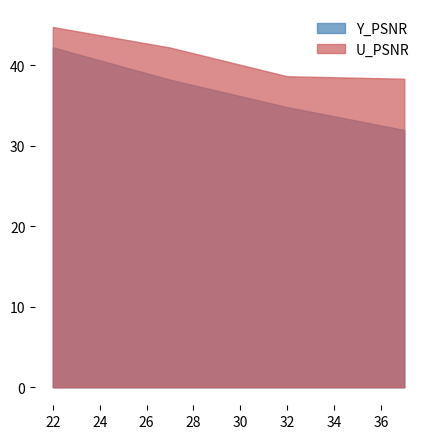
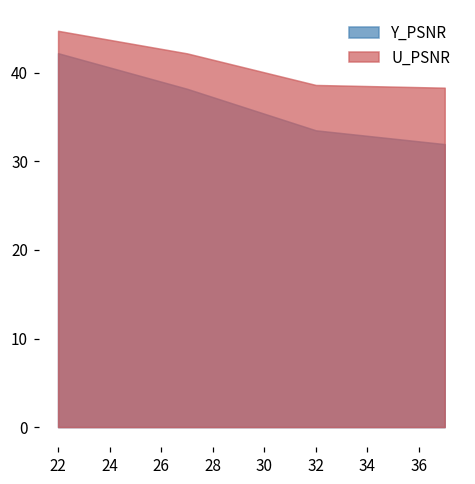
  {
    "Y_PSNR": {
      "22": 42,
-     "32": 35
+     "32": 34
    },
    "U_PSNR": {
      "22": 45,
      "32": 39
    }
  }
